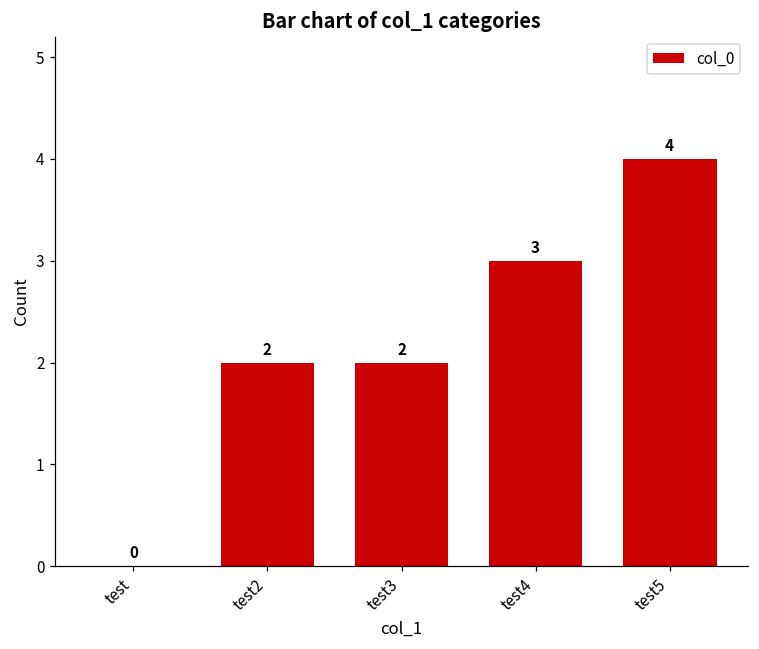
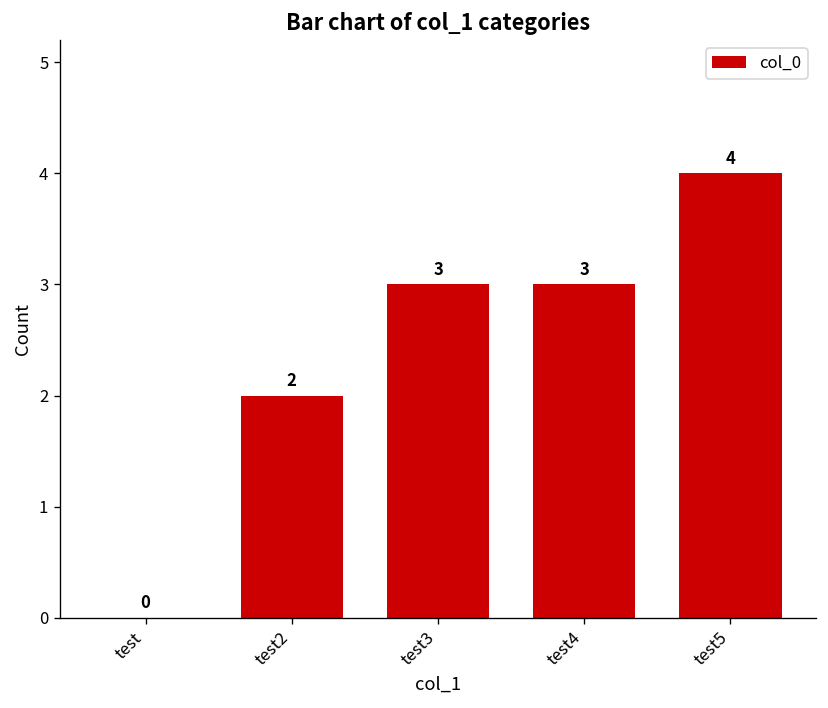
  {
    "test": 0,
    "test2": 2,
-   "test3": 2,
+   "test3": 3,
    "test4": 3,
    "test5": 4
  }
